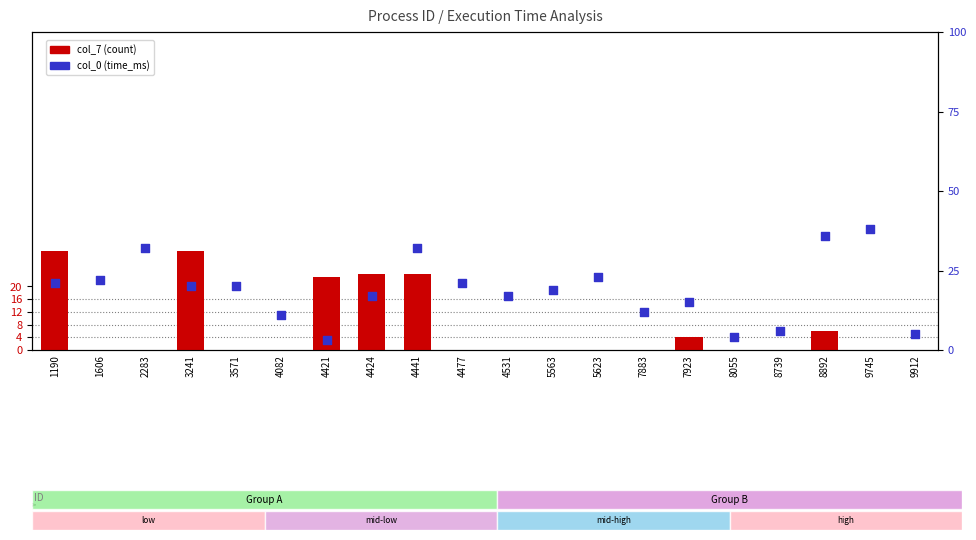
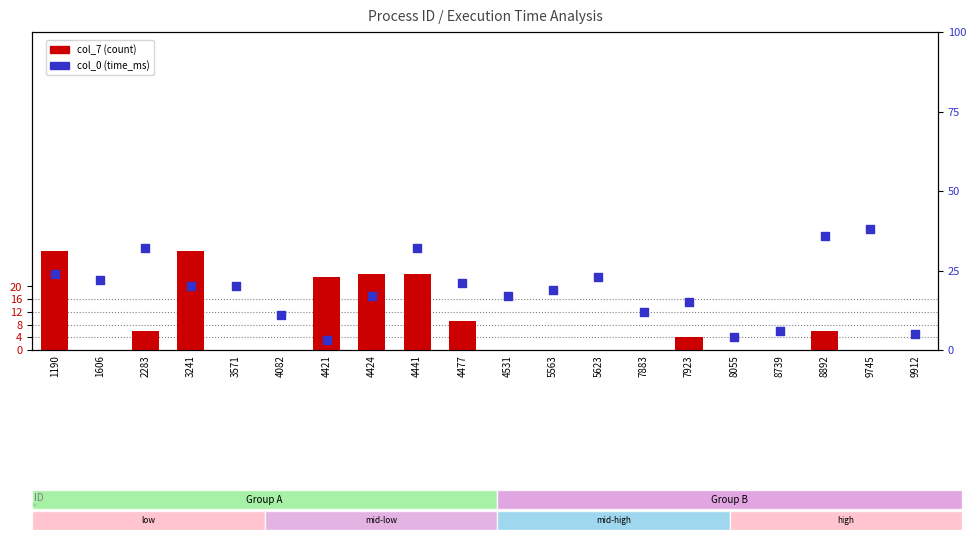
  {
    "col_7 (count)": {
      "1190": 31,
      "1606": 0,
-     "2283": 0,
+     "2283": 6,
      "3241": 31,
      "3571": 0,
      "4082": 0,
      "4421": 23,
      "4424": 24,
      "4441": 24,
-     "4477": 0,
+     "4477": 9,
      "4531": 0,
      "5563": 0,
      "5623": 0,
      "7883": 0,
      "7923": 4,
      "8055": 0,
      "8739": 0,
      "8892": 6,
      "9745": 0,
      "9912": 0
    },
    "col_0 (time_ms)": {
-     "1190": 21
+     "1190": 24
    }
  }
